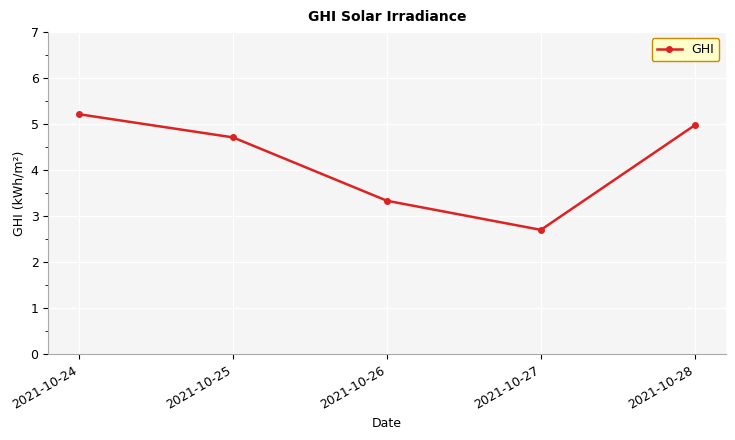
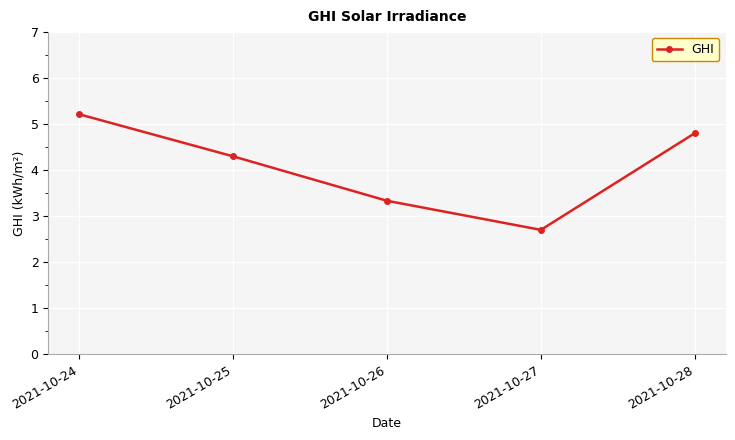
  {
    "2021-10-24": 5.2,
-   "2021-10-25": 4.7,
+   "2021-10-25": 4.3,
    "2021-10-26": 3.3,
    "2021-10-27": 2.7,
-   "2021-10-28": 5.0
+   "2021-10-28": 4.8
  }
